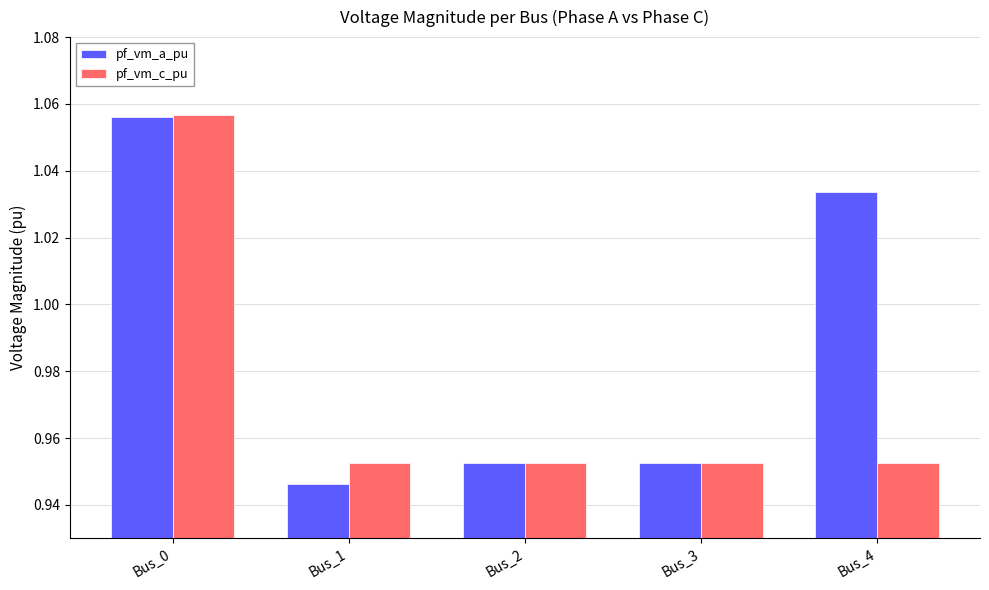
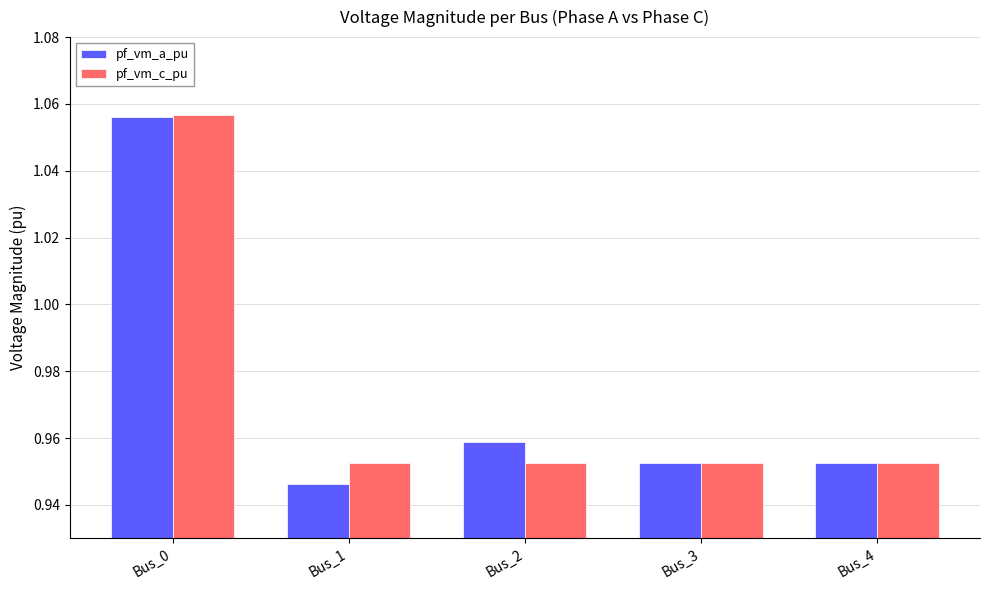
  {
    "pf_vm_a_pu": {
      "Bus_0": 1.056,
      "Bus_1": 0.946,
-     "Bus_2": 0.953,
+     "Bus_2": 0.959,
      "Bus_3": 0.953,
-     "Bus_4": 1.034
+     "Bus_4": 0.953
    },
    "pf_vm_c_pu": {
      "Bus_0": 1.057,
      "Bus_1": 0.953,
      "Bus_2": 0.953,
      "Bus_3": 0.953,
      "Bus_4": 0.953
    }
  }
